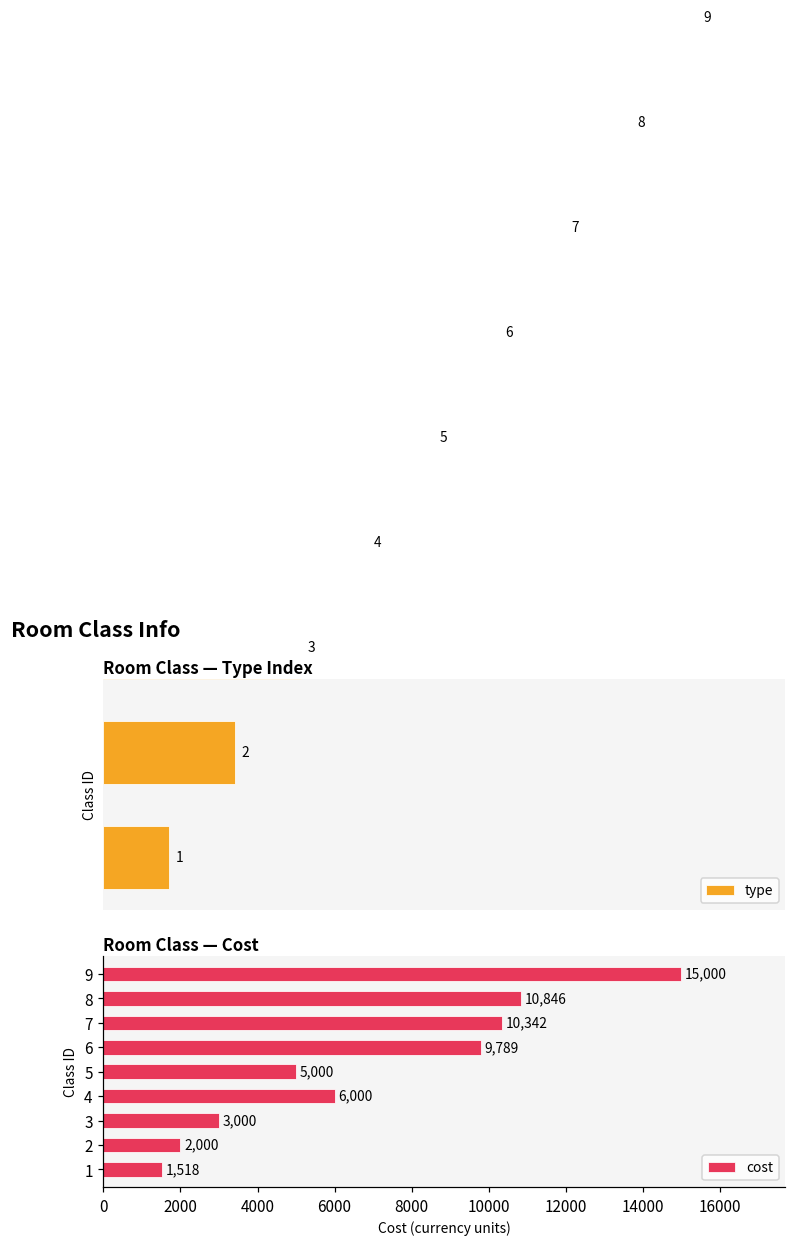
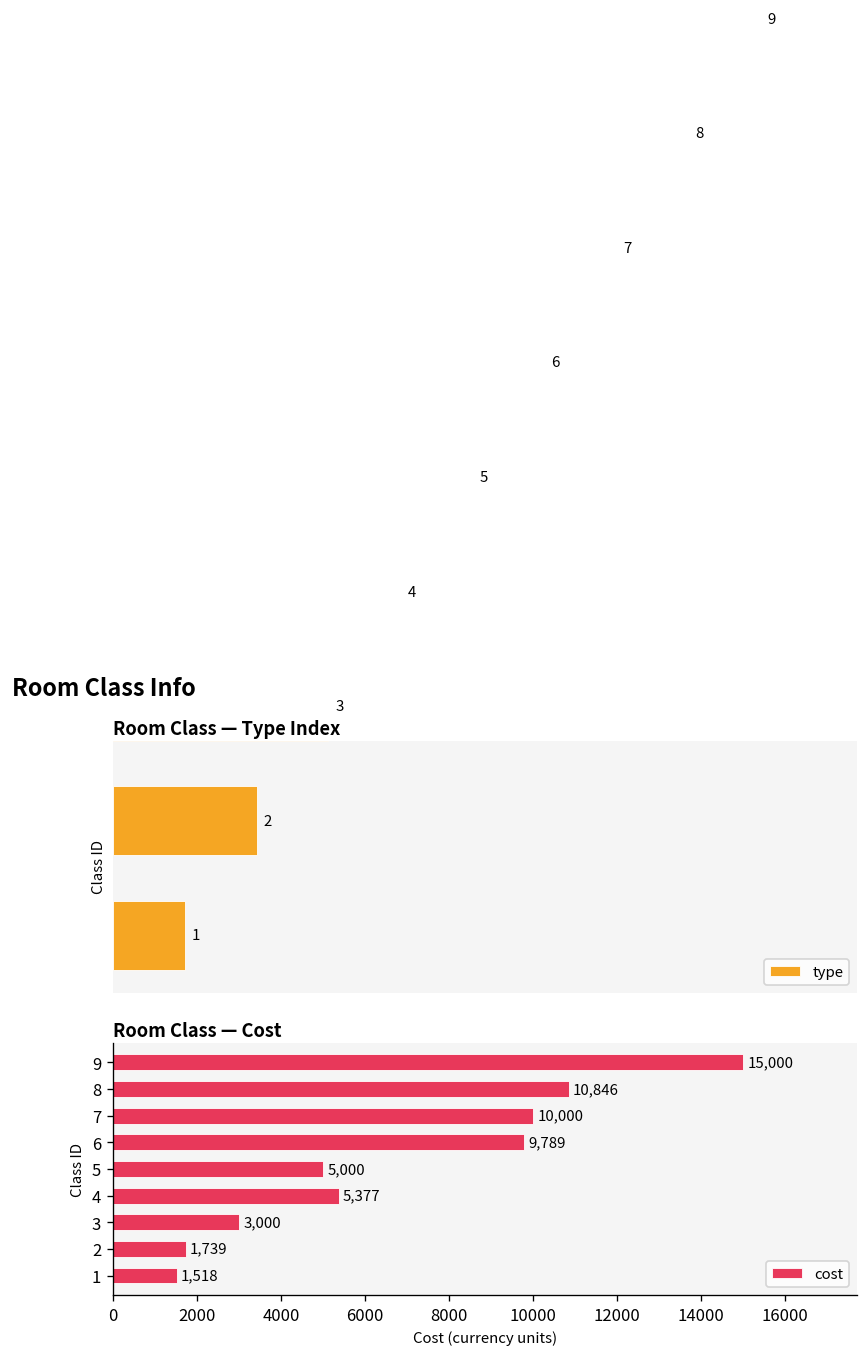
  {
    "Room Class — Cost": {
      "9": "15,000",
      "8": "10,846",
-     "7": "10,342",
+     "7": "10,000",
      "6": "9,789",
      "5": "5,000",
-     "4": "6,000",
+     "4": "5,377",
      "3": "3,000",
-     "2": "2,000",
+     "2": "1,739",
      "1": "1,518"
    }
  }
